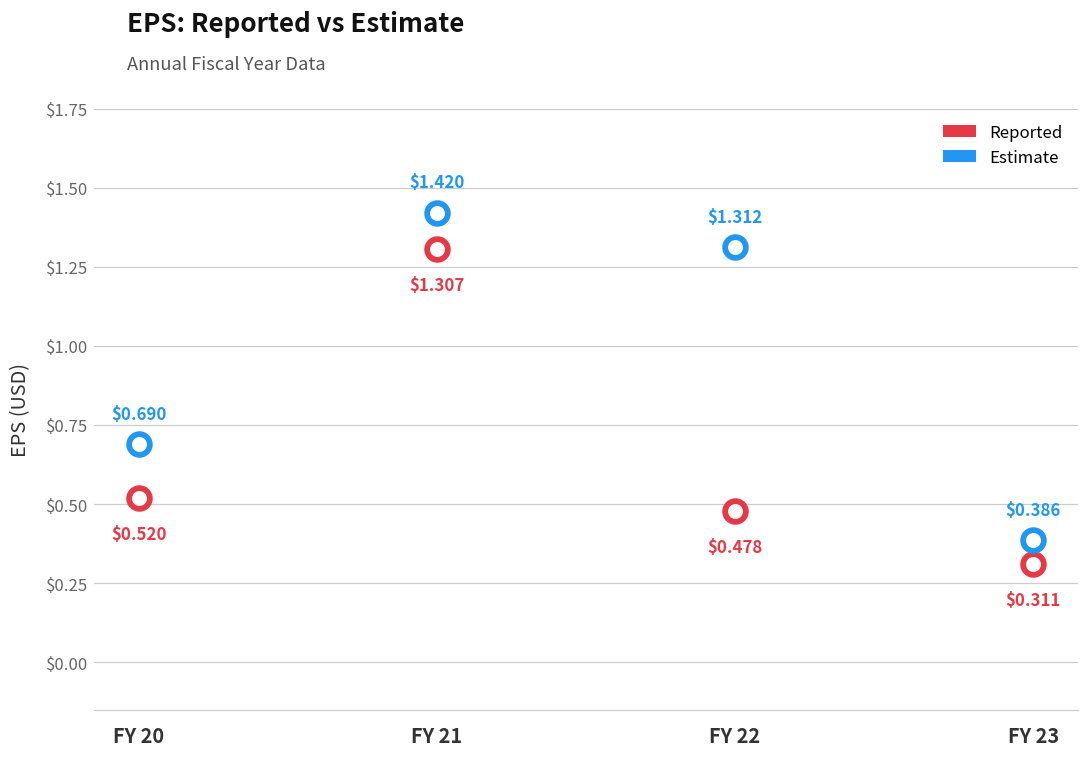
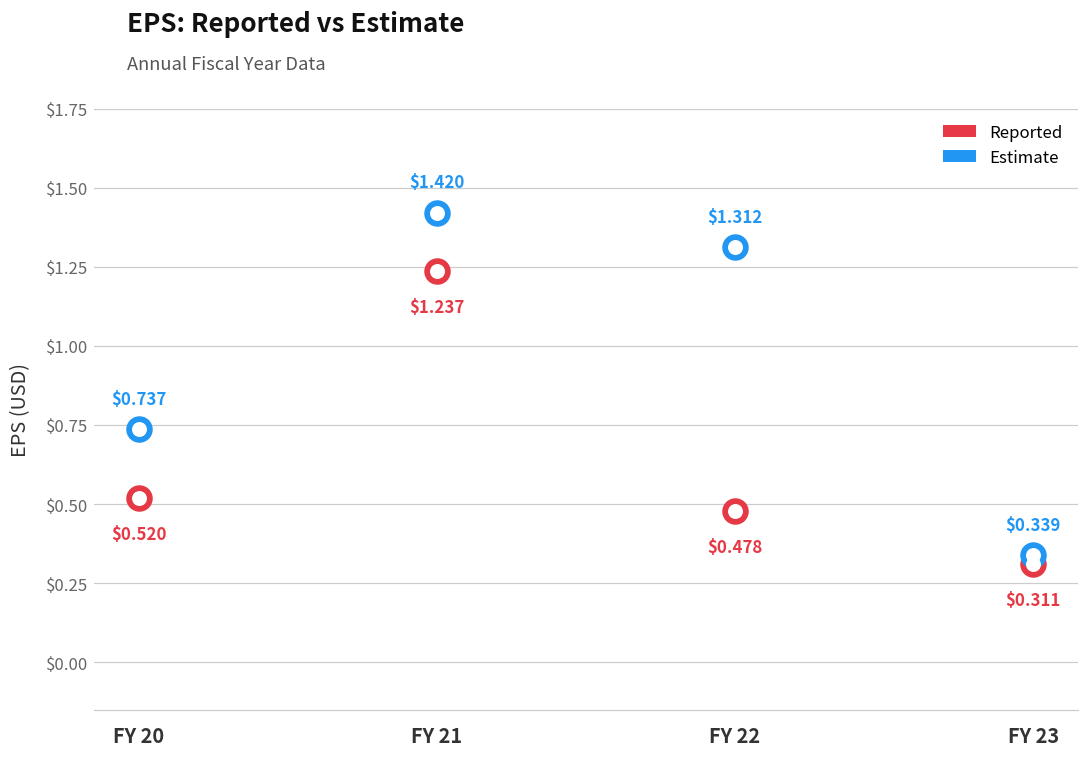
  {
    "Reported": {
-     "FY 21": "$1.307"
+     "FY 21": "$1.237"
    },
    "Estimate": {
-     "FY 20": "$0.690",
-     "FY 23": "$0.386"
+     "FY 20": "$0.737",
+     "FY 23": "$0.339"
    }
  }
